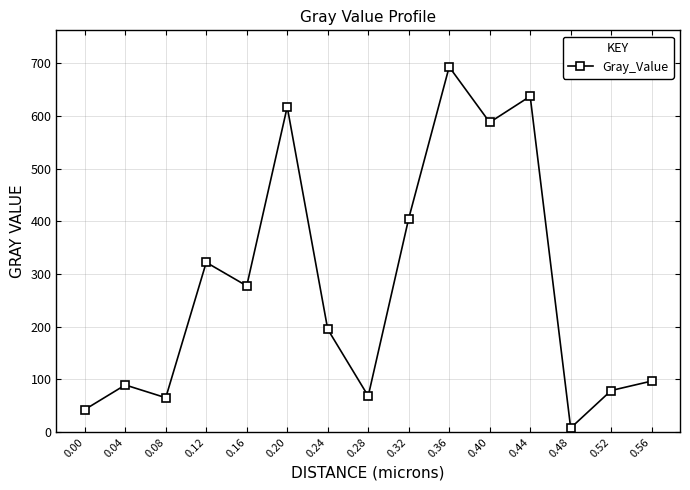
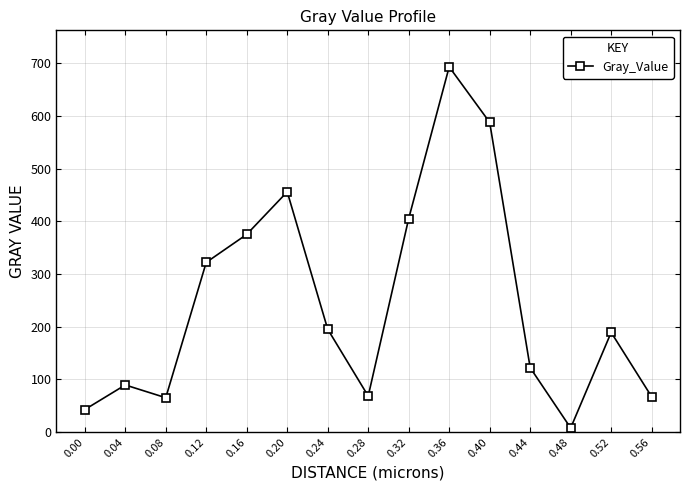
  {
    "0.00": 40,
    "0.04": 90,
    "0.08": 70,
    "0.12": 320,
-   "0.16": 280,
-   "0.20": 620,
+   "0.16": 380,
+   "0.20": 460,
    "0.24": 200,
    "0.28": 70,
    "0.32": 410,
    "0.36": 690,
    "0.40": 590,
-   "0.44": 640,
+   "0.44": 120,
    "0.48": 10,
-   "0.52": 80,
-   "0.56": 100
+   "0.52": 190,
+   "0.56": 70
  }
